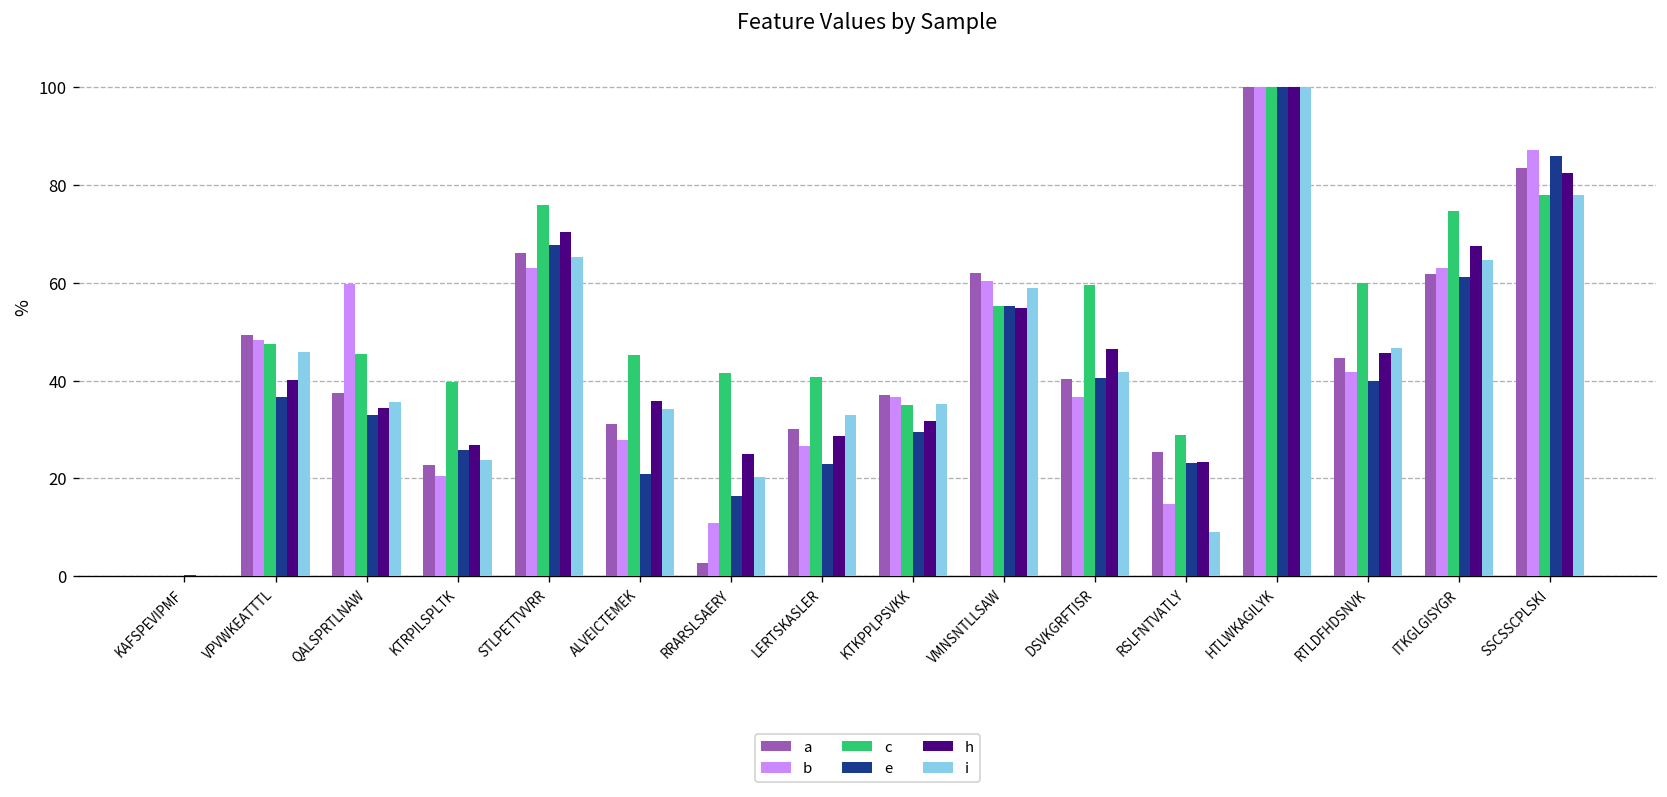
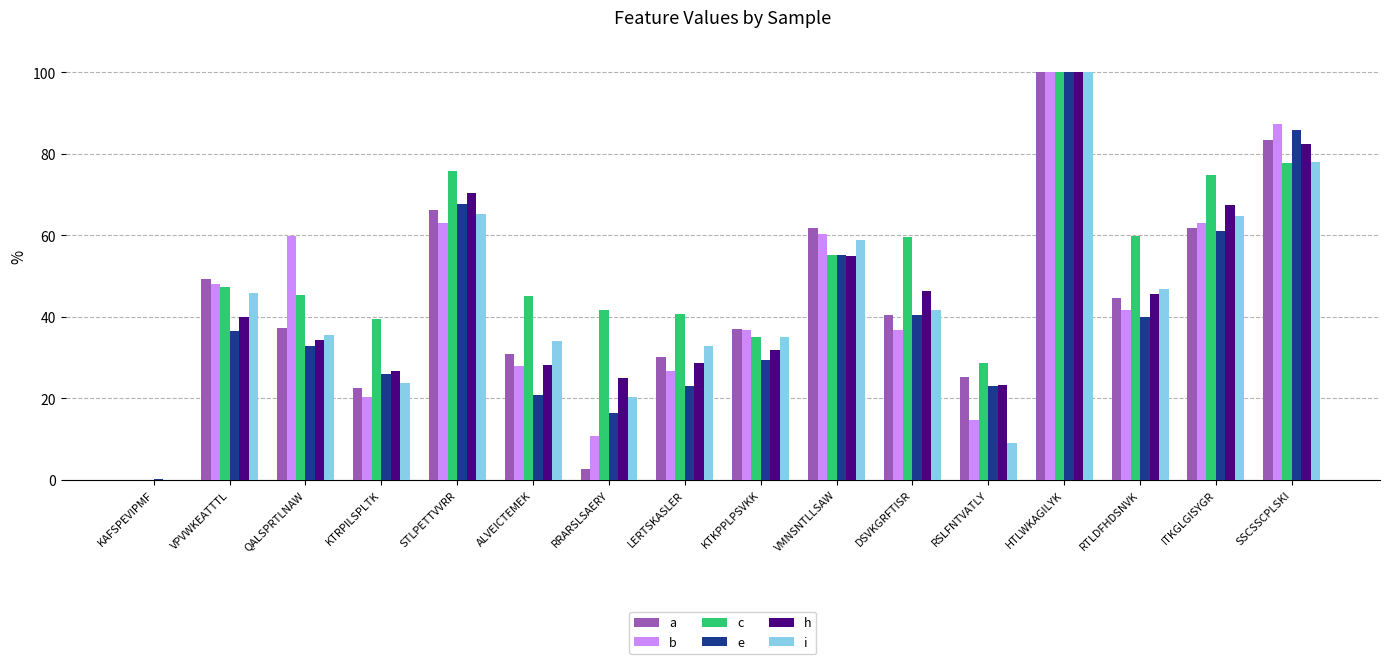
  {
    "a": {
      "KAFSPEVIPMF": 0,
      "VPVWKEATTTL": 49,
      "QALSPRTLNAW": 37,
      "KTRPILSPLTK": 23,
      "STLPETTVVRR": 66,
      "ALVEICTEMEK": 31,
      "RRARSLSAERY": 3,
      "LERTSKASLER": 30,
      "KTKPPLPSVKK": 37,
      "VMNSNTLLSAW": 62,
      "DSVKGRFTISR": 40,
      "RSLFNTVATLY": 25,
      "HTLWKAGILYK": 100,
      "RTLDFHDSNVK": 45,
      "ITKGLGISYGR": 62,
      "SSCSSCPLSKI": 83
    },
    "b": {
      "KAFSPEVIPMF": 0,
      "VPVWKEATTTL": 48,
      "QALSPRTLNAW": 60,
      "KTRPILSPLTK": 20,
      "STLPETTVVRR": 63,
      "ALVEICTEMEK": 28,
      "RRARSLSAERY": 11,
      "LERTSKASLER": 27,
      "KTKPPLPSVKK": 37,
      "VMNSNTLLSAW": 60,
      "DSVKGRFTISR": 37,
      "RSLFNTVATLY": 15,
      "HTLWKAGILYK": 100,
      "RTLDFHDSNVK": 42,
      "ITKGLGISYGR": 63,
      "SSCSSCPLSKI": 87
    },
    "c": {
      "KAFSPEVIPMF": 0,
      "VPVWKEATTTL": 47,
      "QALSPRTLNAW": 45,
      "KTRPILSPLTK": 40,
      "STLPETTVVRR": 76,
      "ALVEICTEMEK": 45,
      "RRARSLSAERY": 42,
      "LERTSKASLER": 41,
      "KTKPPLPSVKK": 35,
      "VMNSNTLLSAW": 55,
      "DSVKGRFTISR": 60,
      "RSLFNTVATLY": 29,
      "HTLWKAGILYK": 100,
      "RTLDFHDSNVK": 60,
      "ITKGLGISYGR": 75,
      "SSCSSCPLSKI": 78
    },
    "e": {
      "VPVWKEATTTL": 37,
      "QALSPRTLNAW": 33,
      "KTRPILSPLTK": 26,
      "STLPETTVVRR": 68,
      "ALVEICTEMEK": 21,
      "RRARSLSAERY": 16,
      "LERTSKASLER": 23,
      "KTKPPLPSVKK": 30,
      "VMNSNTLLSAW": 55,
      "DSVKGRFTISR": 41,
      "RSLFNTVATLY": 23,
      "HTLWKAGILYK": 100,
      "RTLDFHDSNVK": 40,
      "ITKGLGISYGR": 61,
      "SSCSSCPLSKI": 86
    },
    "h": {
      "KAFSPEVIPMF": 0,
      "VPVWKEATTTL": 40,
      "QALSPRTLNAW": 34,
      "KTRPILSPLTK": 27,
      "STLPETTVVRR": 70,
-     "ALVEICTEMEK": 36,
+     "ALVEICTEMEK": 28,
      "RRARSLSAERY": 25,
      "LERTSKASLER": 29,
      "KTKPPLPSVKK": 32,
      "VMNSNTLLSAW": 55,
      "DSVKGRFTISR": 46,
      "RSLFNTVATLY": 23,
      "HTLWKAGILYK": 100,
      "RTLDFHDSNVK": 46,
      "ITKGLGISYGR": 68,
      "SSCSSCPLSKI": 82
    },
    "i": {
      "KAFSPEVIPMF": 0,
      "VPVWKEATTTL": 46,
      "QALSPRTLNAW": 36,
      "KTRPILSPLTK": 24,
      "STLPETTVVRR": 65,
      "ALVEICTEMEK": 34,
      "RRARSLSAERY": 20,
      "LERTSKASLER": 33,
      "KTKPPLPSVKK": 35,
      "VMNSNTLLSAW": 59,
      "DSVKGRFTISR": 42,
      "RSLFNTVATLY": 9,
      "HTLWKAGILYK": 100,
      "RTLDFHDSNVK": 47,
      "ITKGLGISYGR": 65,
      "SSCSSCPLSKI": 78
    }
  }
